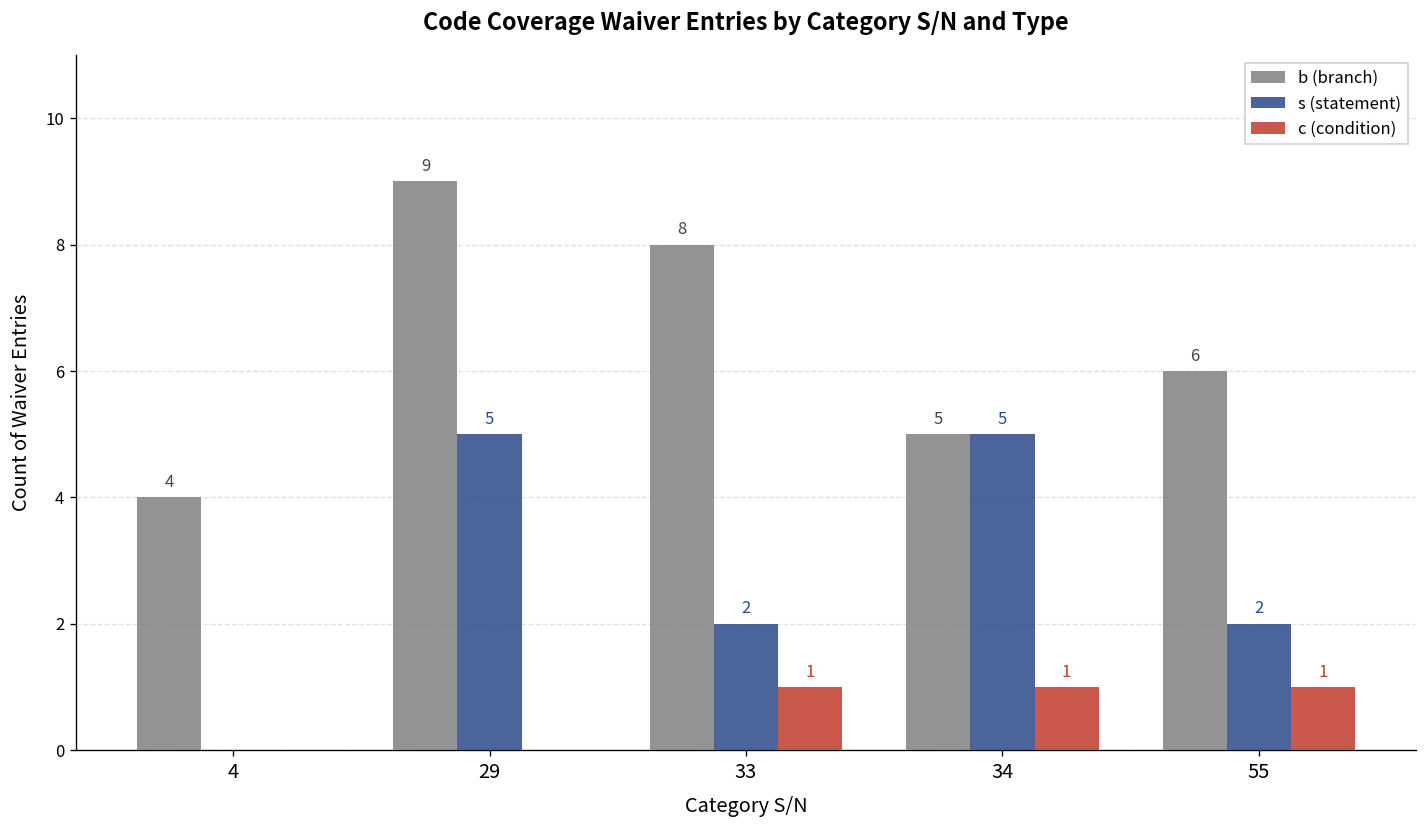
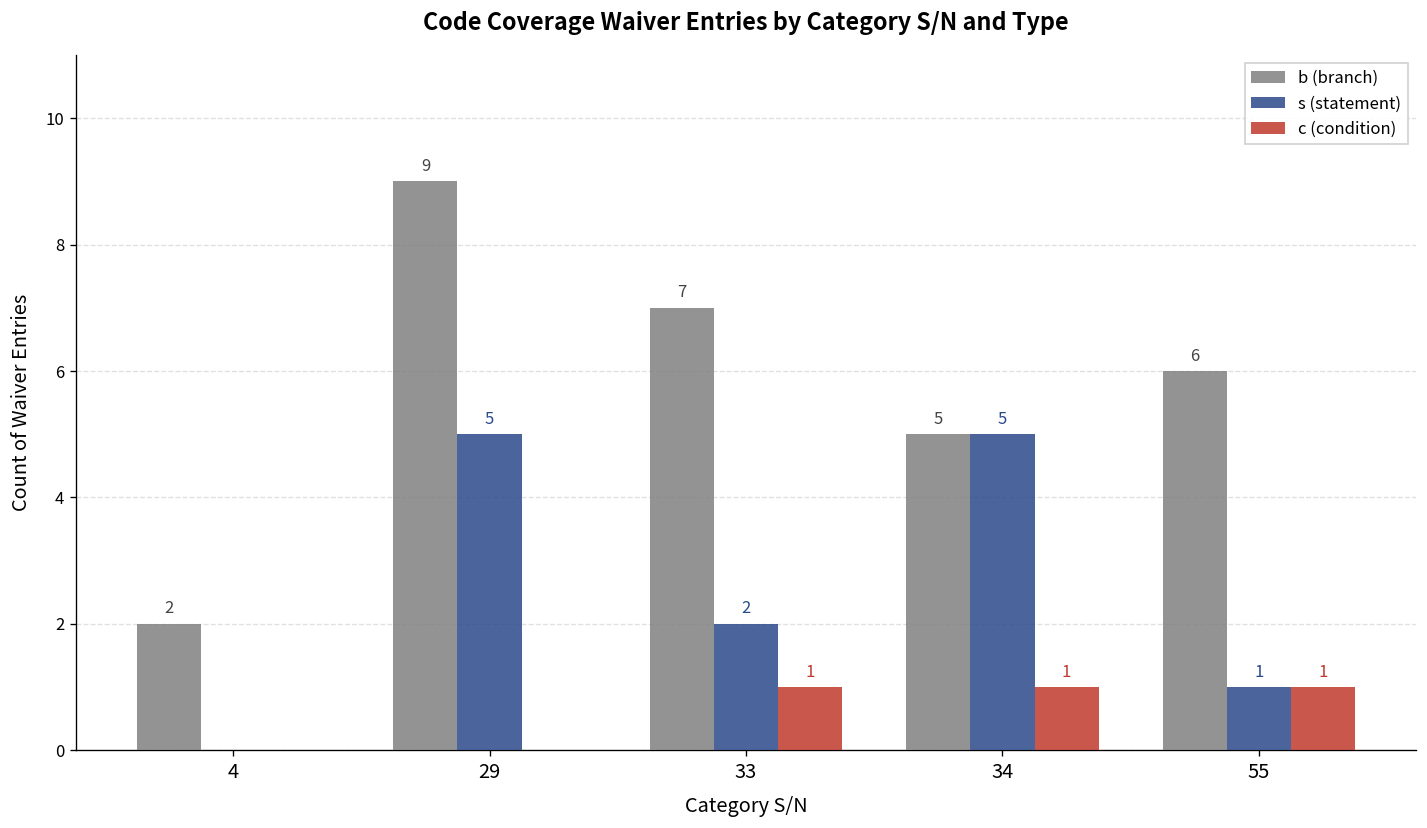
  {
    "b (branch)": {
-     "4": 4,
+     "4": 2,
      "29": 9,
-     "33": 8,
+     "33": 7,
      "34": 5,
      "55": 6
    },
    "s (statement)": {
      "29": 5,
      "33": 2,
      "34": 5,
-     "55": 2
+     "55": 1
    },
    "c (condition)": {
      "33": 1,
      "34": 1,
      "55": 1
    }
  }
